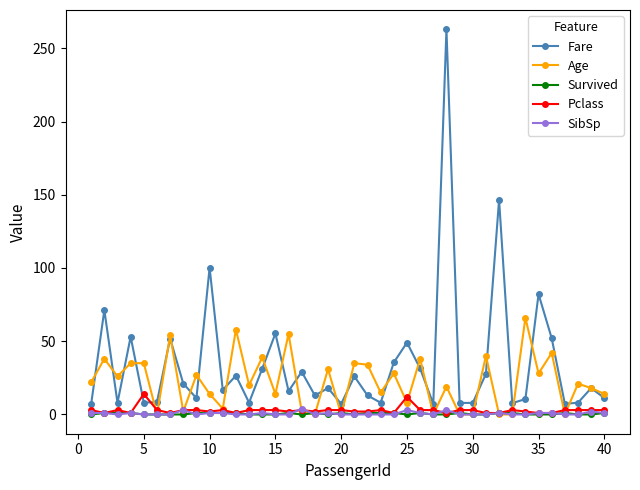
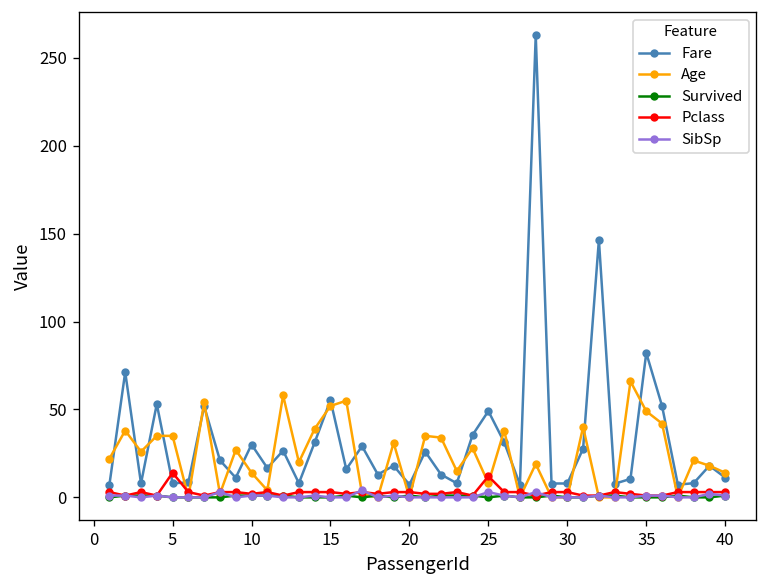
  {
    "Fare": {
      "5": 8,
-     "10": 100,
+     "10": 30,
      "15": 55,
      "20": 7,
      "25": 49,
      "30": 8,
      "35": 82,
      "40": 11
    },
    "Age": {
      "5": 35,
      "10": 14,
-     "15": 14,
+     "15": 52,
      "25": 8,
-     "35": 28,
+     "35": 49,
      "40": 14
    },
    "Survived": {
      "25": 0
    },
    "Pclass": {
      "5": 14,
      "15": 3,
      "20": 3,
      "25": 12,
      "30": 3,
      "40": 3
    },
    "SibSp": {
      "25": 3
    }
  }
